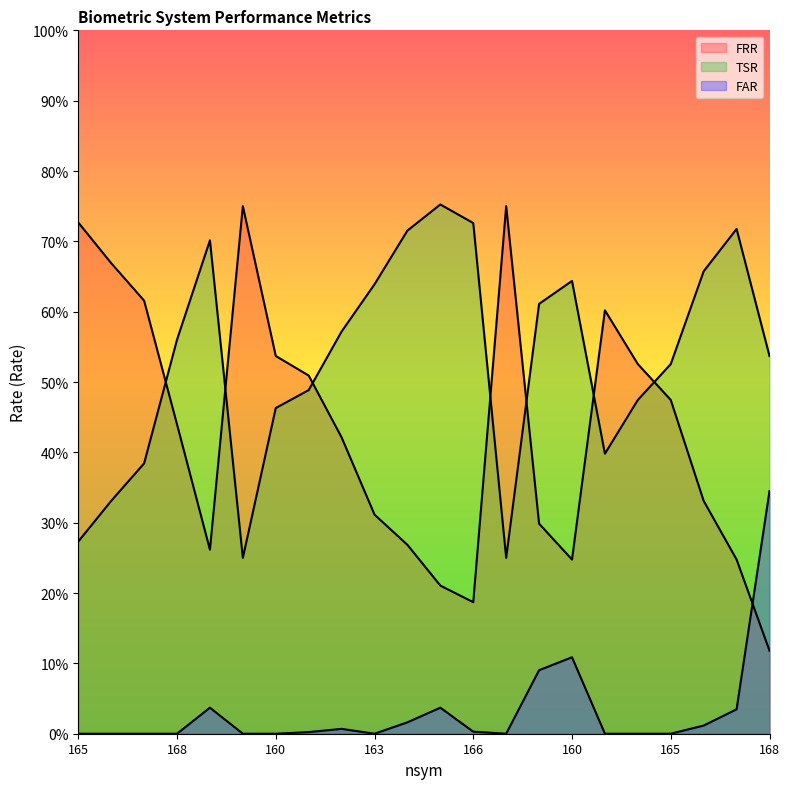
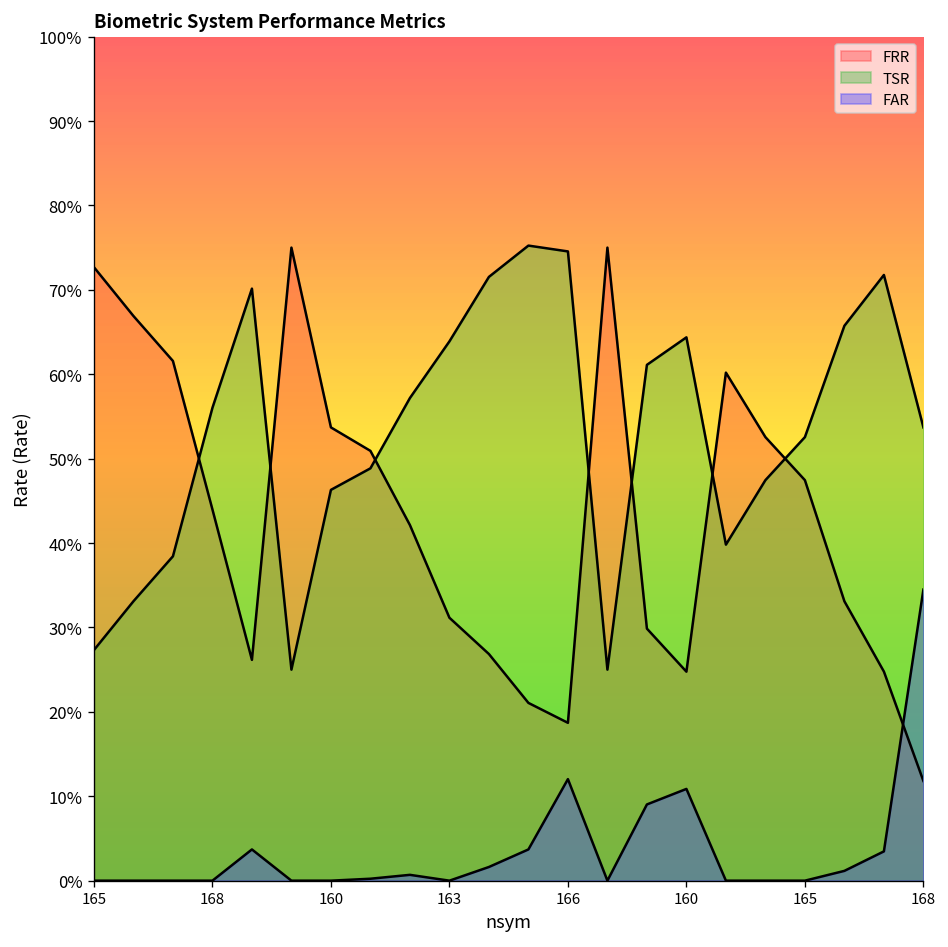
  {
    "FRR": {
      "163": "31%",
      "166": "19%"
    },
    "TSR": {
      "163": "64%",
-     "166": "73%"
+     "166": "75%"
    },
    "FAR": {
      "163": "0%",
-     "166": "0%"
+     "166": "12%"
    }
  }
